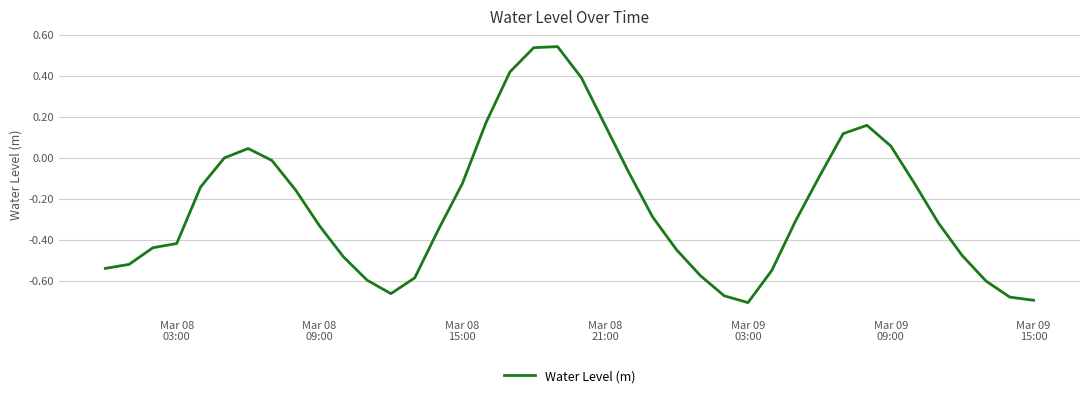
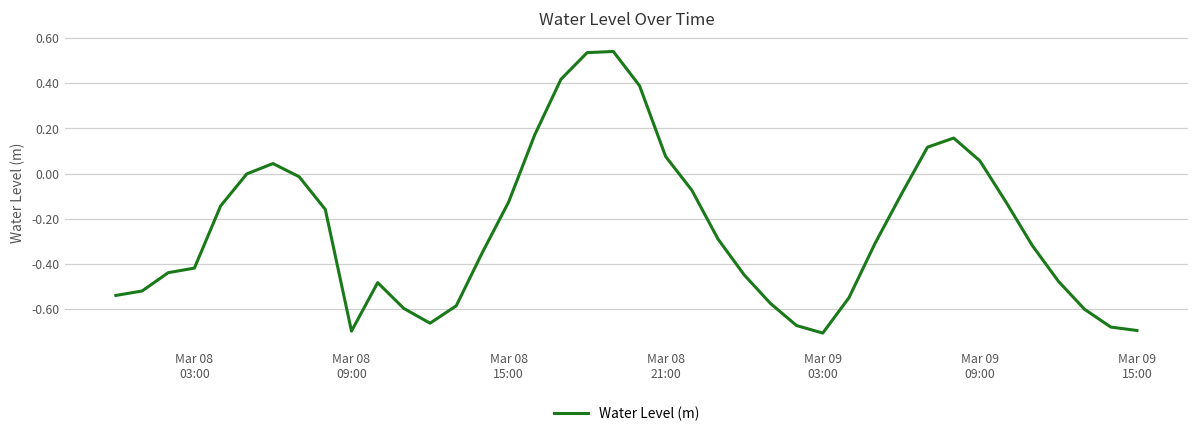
  {
    "Mar 08 03:00": -0.42,
-   "Mar 08 09:00": -0.33,
+   "Mar 08 09:00": -0.70,
    "Mar 08 15:00": -0.13,
-   "Mar 08 21:00": 0.16,
+   "Mar 08 21:00": 0.08,
    "Mar 09 03:00": -0.71,
    "Mar 09 09:00": 0.06,
    "Mar 09 15:00": -0.70
  }
